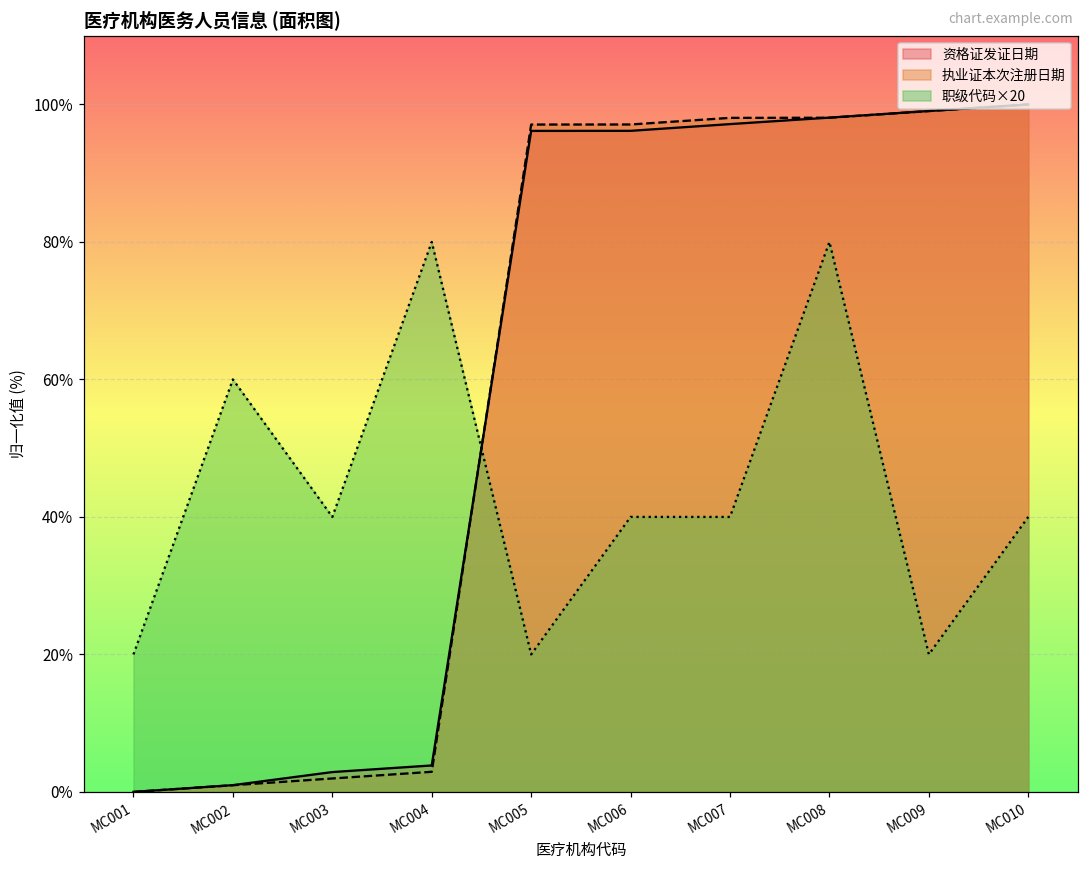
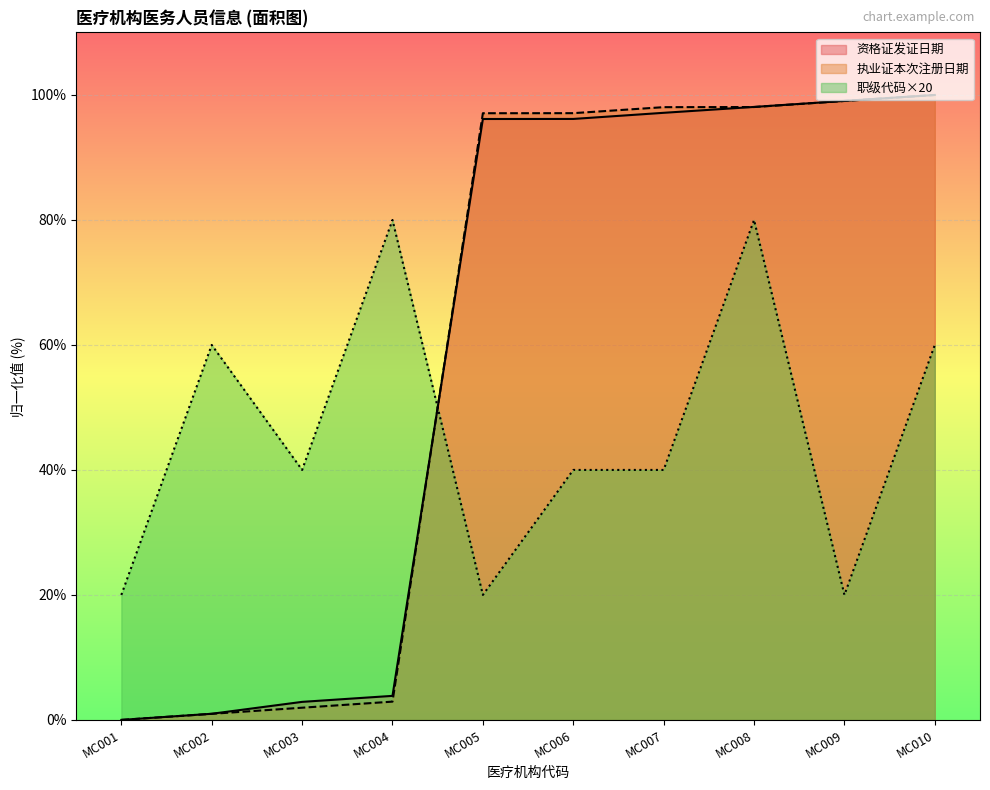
  {
    "职级代码×20": {
      "MC001": "20%",
      "MC002": "60%",
      "MC003": "40%",
      "MC004": "80%",
      "MC005": "20%",
      "MC006": "40%",
      "MC007": "40%",
      "MC008": "80%",
      "MC009": "20%",
-     "MC010": "40%"
+     "MC010": "60%"
    }
  }
